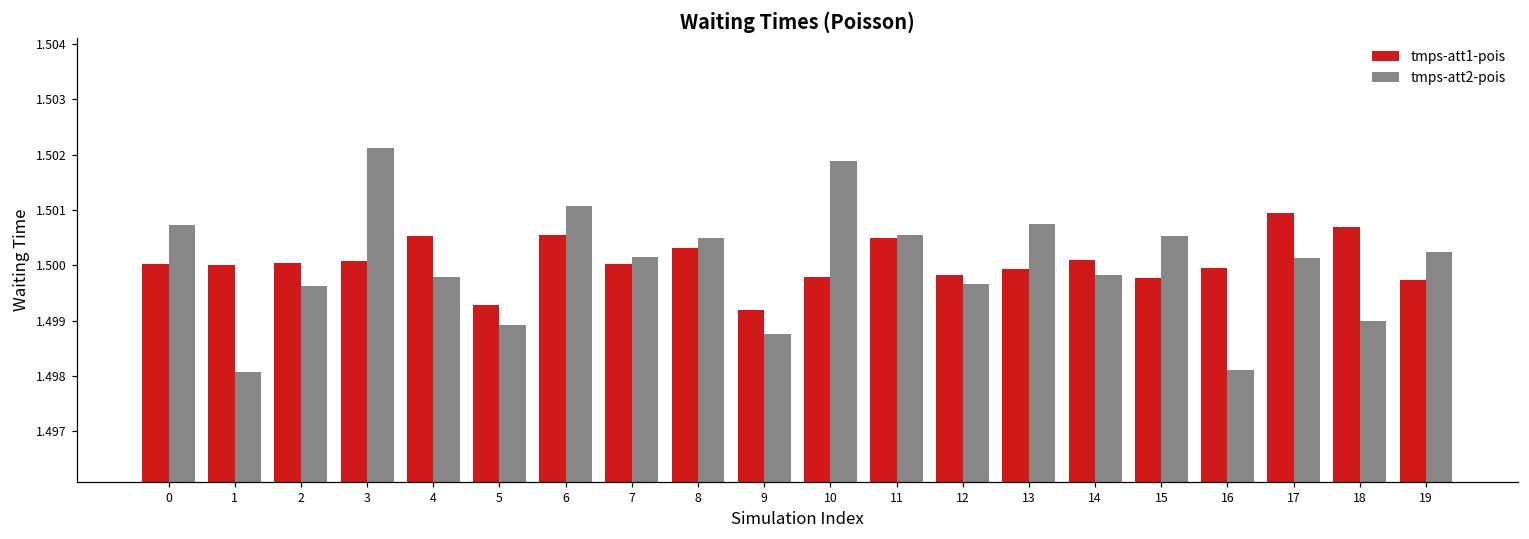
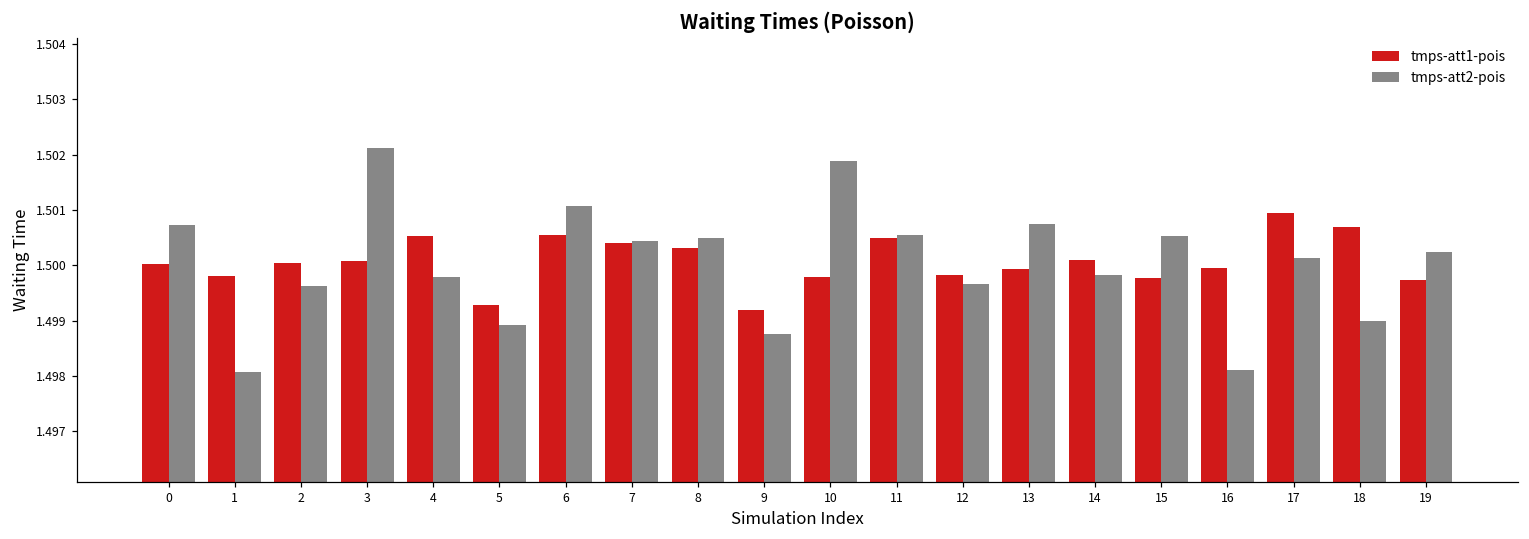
  {
    "tmps-att1-pois": {
      "0": 1.5000,
-     "1": 1.5000,
+     "1": 1.4998,
      "2": 1.5000,
      "3": 1.5001,
      "4": 1.5005,
      "5": 1.4993,
      "6": 1.5006,
-     "7": 1.5000,
+     "7": 1.5004,
      "8": 1.5003,
      "9": 1.4992,
      "10": 1.4998,
      "11": 1.5005,
      "12": 1.4998,
      "13": 1.4999,
      "14": 1.5001,
      "15": 1.4998,
      "16": 1.4999,
      "17": 1.5009,
      "18": 1.5007,
      "19": 1.4997
    },
    "tmps-att2-pois": {
      "0": 1.5007,
      "1": 1.4981,
      "2": 1.4996,
      "3": 1.5021,
      "4": 1.4998,
      "5": 1.4989,
      "6": 1.5011,
-     "7": 1.5002,
+     "7": 1.5004,
      "8": 1.5005,
      "9": 1.4988,
      "10": 1.5019,
      "11": 1.5006,
      "12": 1.4997,
      "13": 1.5007,
      "14": 1.4998,
      "15": 1.5005,
      "16": 1.4981,
      "17": 1.5001,
      "18": 1.4990,
      "19": 1.5002
    }
  }
